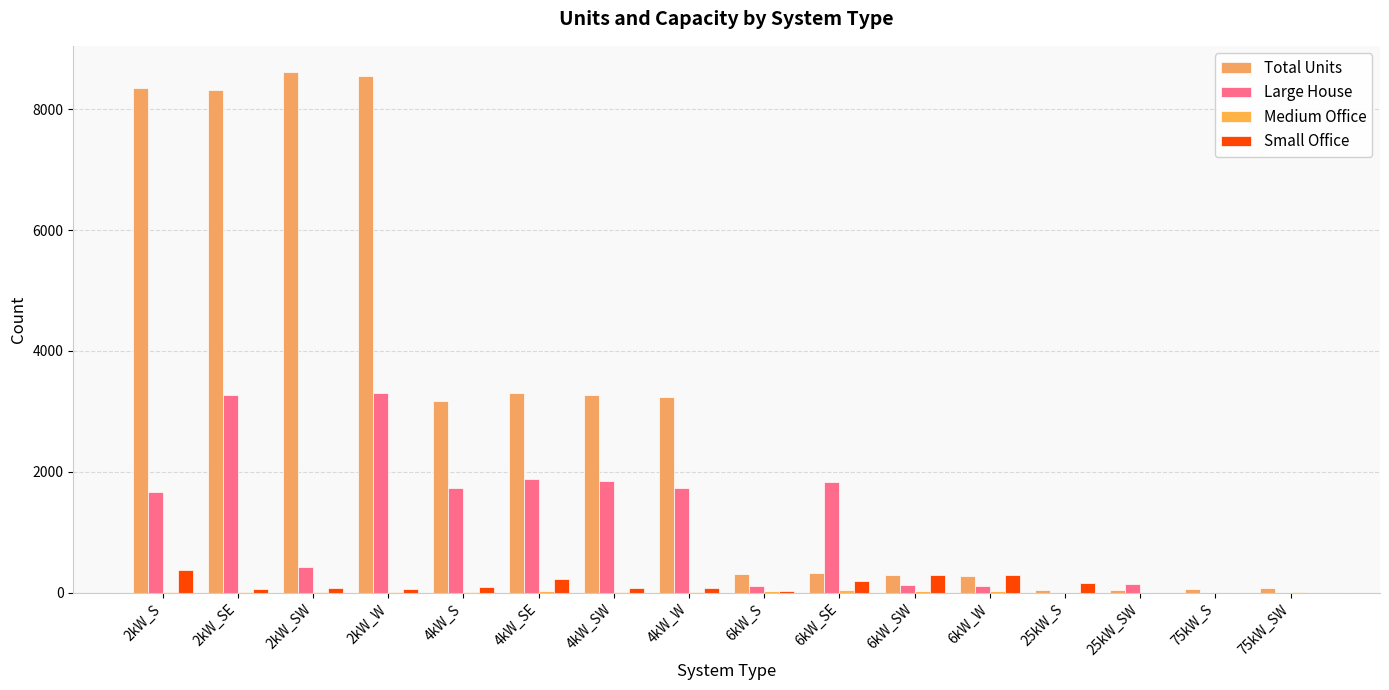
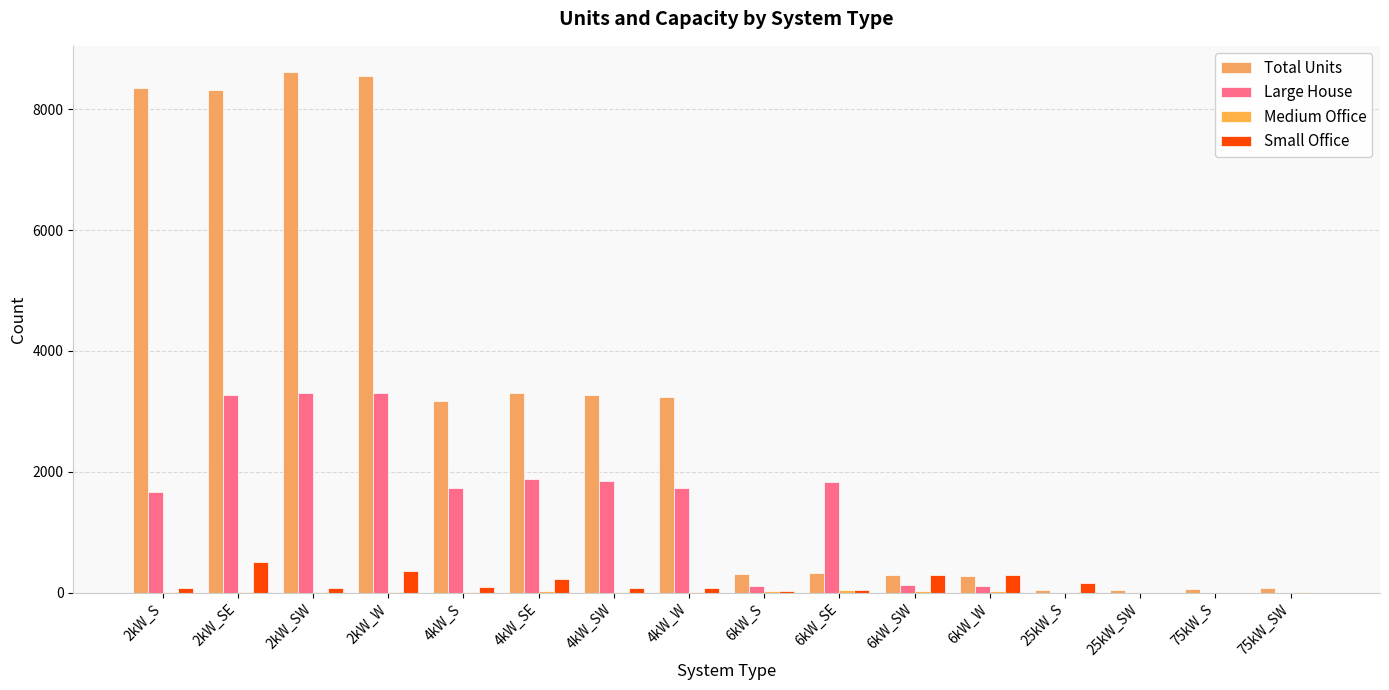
  {
    "Large House": {
      "2kW_S": 1700,
      "2kW_SE": 3300,
-     "2kW_SW": 400,
+     "2kW_SW": 3300,
      "2kW_W": 3300,
      "4kW_S": 1700,
      "4kW_SE": 1900,
      "4kW_SW": 1900,
      "4kW_W": 1700,
      "6kW_S": 100,
      "6kW_SE": 1800,
      "6kW_SW": 100,
      "6kW_W": 100,
      "25kW_S": 0,
-     "25kW_SW": 100,
+     "25kW_SW": 0,
      "75kW_S": 0,
      "75kW_SW": 0
    },
    "Small Office": {
-     "2kW_S": 400,
-     "2kW_SE": 100,
+     "2kW_S": 100,
+     "2kW_SE": 500,
      "2kW_SW": 100,
-     "2kW_W": 100,
+     "2kW_W": 400,
      "4kW_S": 100,
      "4kW_SE": 200,
      "4kW_SW": 100,
      "4kW_W": 100,
-     "6kW_SE": 200,
+     "6kW_SE": 0,
      "6kW_SW": 300,
      "6kW_W": 300,
      "25kW_S": 200,
      "25kW_SW": 0,
      "75kW_S": 0,
      "75kW_SW": 0
    }
  }
